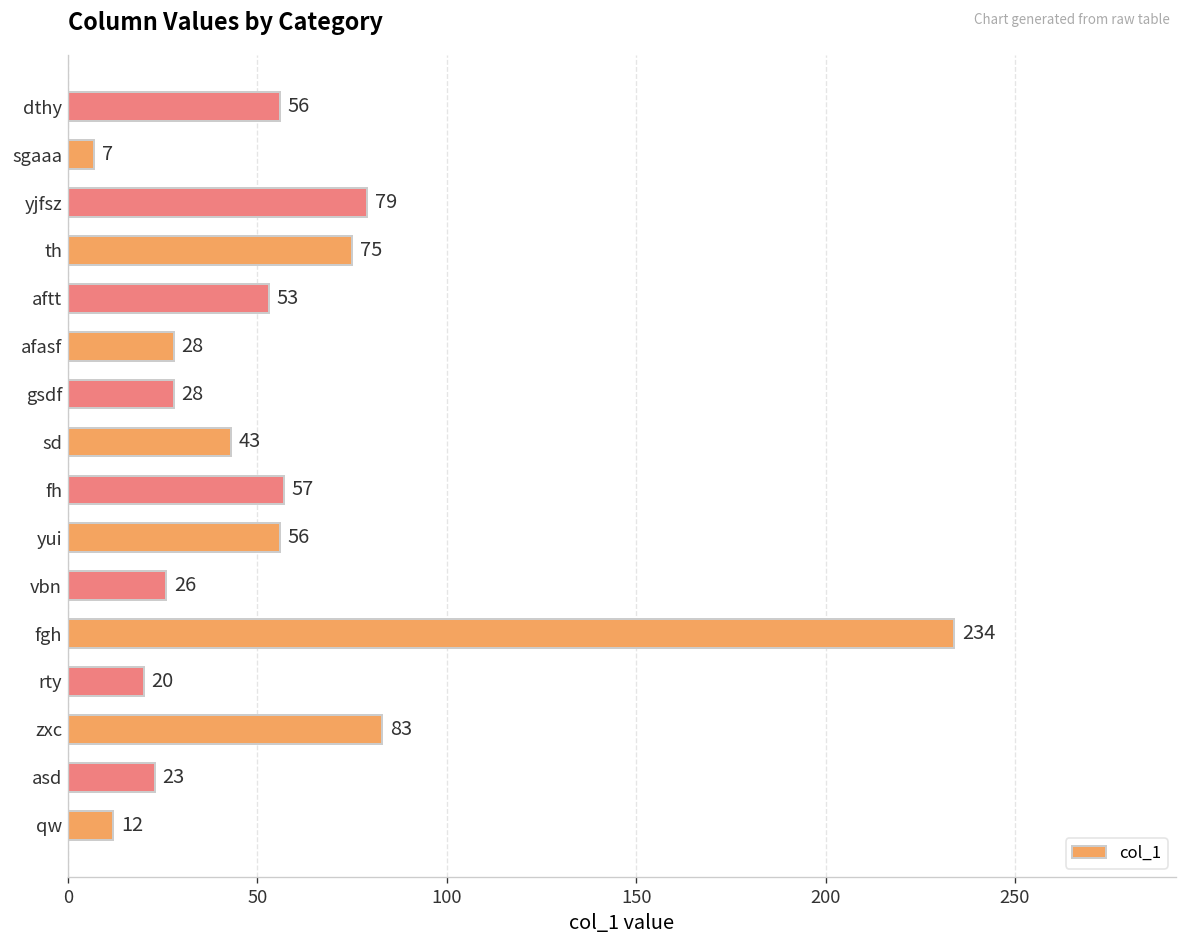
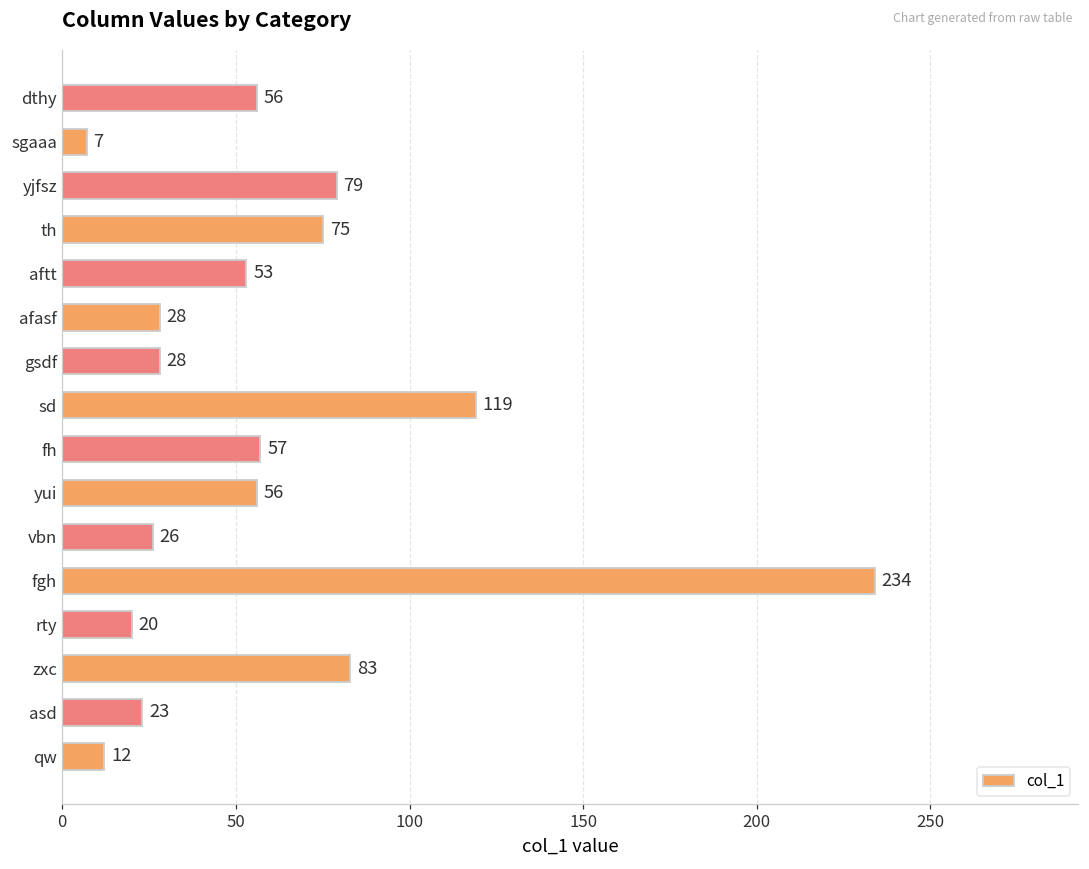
  {
    "dthy": 56,
    "sgaaa": 7,
    "yjfsz": 79,
    "th": 75,
    "aftt": 53,
    "afasf": 28,
    "gsdf": 28,
-   "sd": 43,
+   "sd": 119,
    "fh": 57,
    "yui": 56,
    "vbn": 26,
    "fgh": 234,
    "rty": 20,
    "zxc": 83,
    "asd": 23,
    "qw": 12
  }
